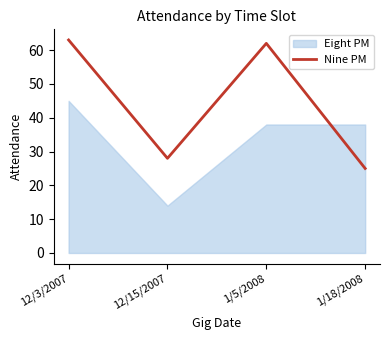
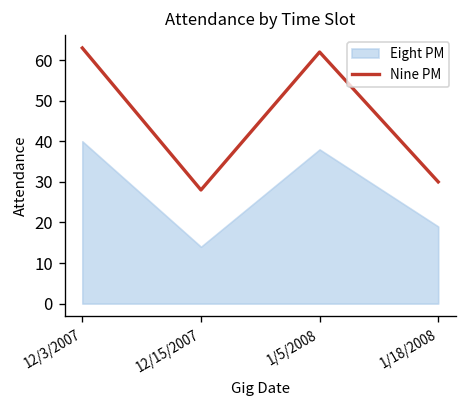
  {
    "Eight PM": {
-     "12/3/2007": 45,
+     "12/3/2007": 40,
      "12/15/2007": 14,
      "1/5/2008": 38,
-     "1/18/2008": 38
+     "1/18/2008": 19
    },
    "Nine PM": {
      "12/3/2007": 63,
      "12/15/2007": 28,
      "1/5/2008": 62,
-     "1/18/2008": 25
+     "1/18/2008": 30
    }
  }
